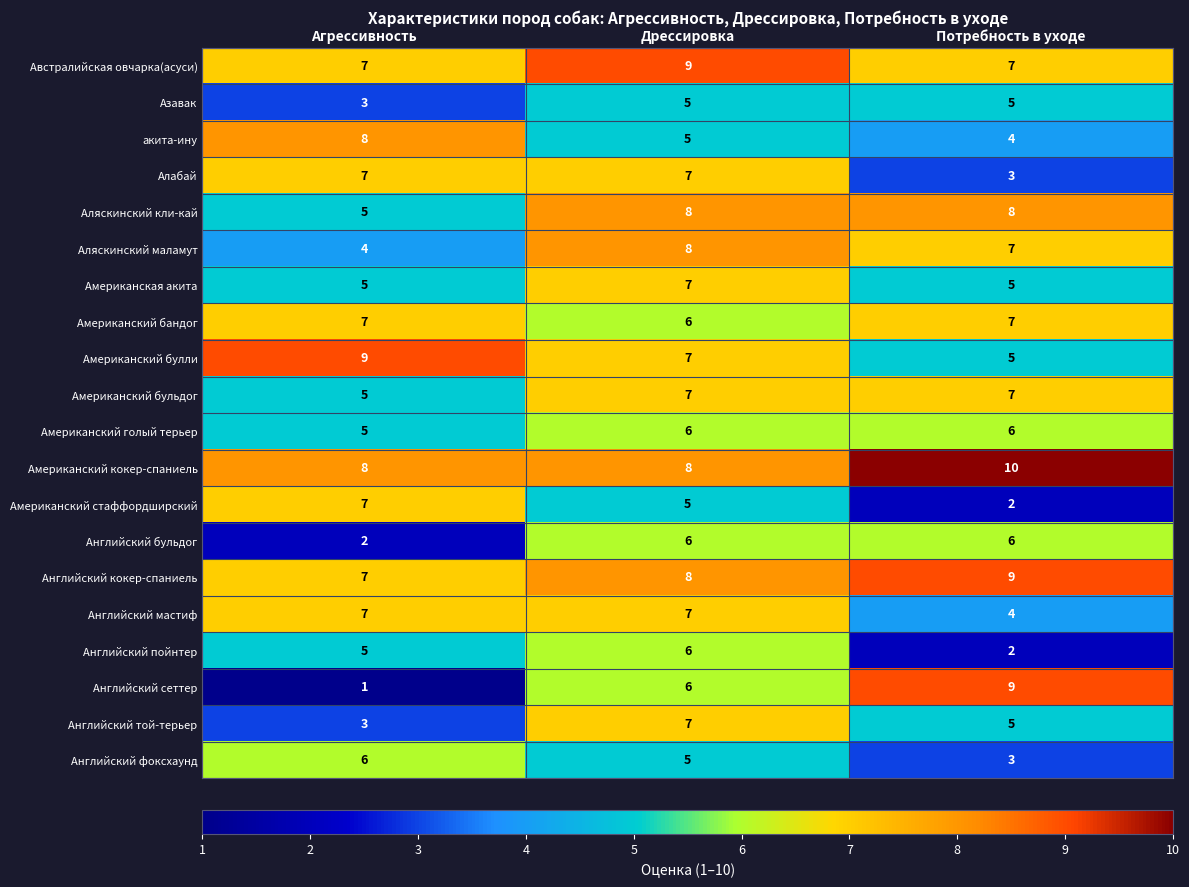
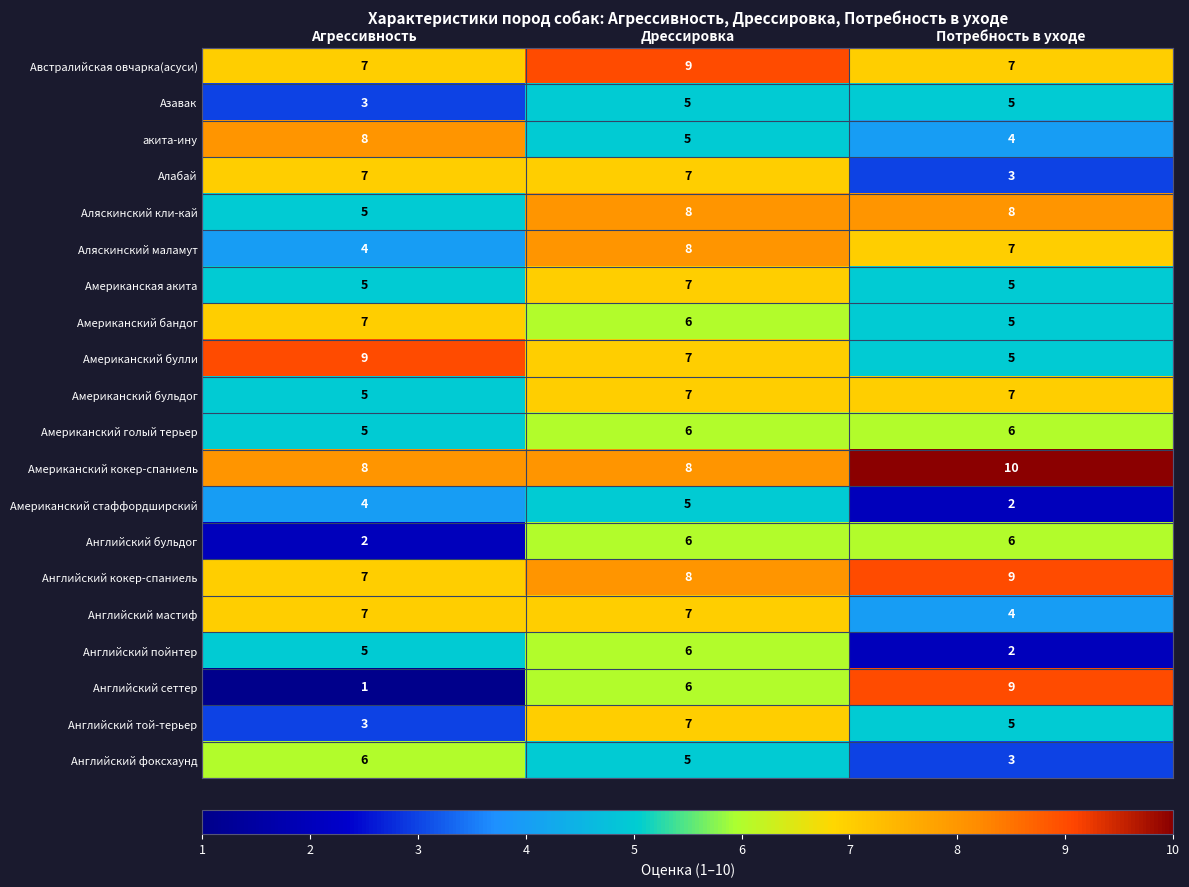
  {
    "Австралийская овчарка(асуси)": {
      "Агрессивность": 7,
      "Дрессировка": 9,
      "Потребность в уходе": 7
    },
    "Азавак": {
      "Агрессивность": 3,
      "Дрессировка": 5,
      "Потребность в уходе": 5
    },
    "акита-ину": {
      "Агрессивность": 8,
      "Дрессировка": 5,
      "Потребность в уходе": 4
    },
    "Алабай": {
      "Агрессивность": 7,
      "Дрессировка": 7,
      "Потребность в уходе": 3
    },
    "Аляскинский кли-кай": {
      "Агрессивность": 5,
      "Дрессировка": 8,
      "Потребность в уходе": 8
    },
    "Аляскинский маламут": {
      "Агрессивность": 4,
      "Дрессировка": 8,
      "Потребность в уходе": 7
    },
    "Американская акита": {
      "Агрессивность": 5,
      "Дрессировка": 7,
      "Потребность в уходе": 5
    },
    "Американский бандог": {
      "Агрессивность": 7,
      "Дрессировка": 6,
-     "Потребность в уходе": 7
+     "Потребность в уходе": 5
    },
    "Американский булли": {
      "Агрессивность": 9,
      "Дрессировка": 7,
      "Потребность в уходе": 5
    },
    "Американский бульдог": {
      "Агрессивность": 5,
      "Дрессировка": 7,
      "Потребность в уходе": 7
    },
    "Американский голый терьер": {
      "Агрессивность": 5,
      "Дрессировка": 6,
      "Потребность в уходе": 6
    },
    "Американский кокер-спаниель": {
      "Агрессивность": 8,
      "Дрессировка": 8,
      "Потребность в уходе": 10
    },
    "Американский стаффордширский": {
-     "Агрессивность": 7,
+     "Агрессивность": 4,
      "Дрессировка": 5,
      "Потребность в уходе": 2
    },
    "Английский бульдог": {
      "Агрессивность": 2,
      "Дрессировка": 6,
      "Потребность в уходе": 6
    },
    "Английский кокер-спаниель": {
      "Агрессивность": 7,
      "Дрессировка": 8,
      "Потребность в уходе": 9
    },
    "Английский мастиф": {
      "Агрессивность": 7,
      "Дрессировка": 7,
      "Потребность в уходе": 4
    },
    "Английский пойнтер": {
      "Агрессивность": 5,
      "Дрессировка": 6,
      "Потребность в уходе": 2
    },
    "Английский сеттер": {
      "Агрессивность": 1,
      "Дрессировка": 6,
      "Потребность в уходе": 9
    },
    "Английский той-терьер": {
      "Агрессивность": 3,
      "Дрессировка": 7,
      "Потребность в уходе": 5
    },
    "Английский фоксхаунд": {
      "Агрессивность": 6,
      "Дрессировка": 5,
      "Потребность в уходе": 3
    }
  }
